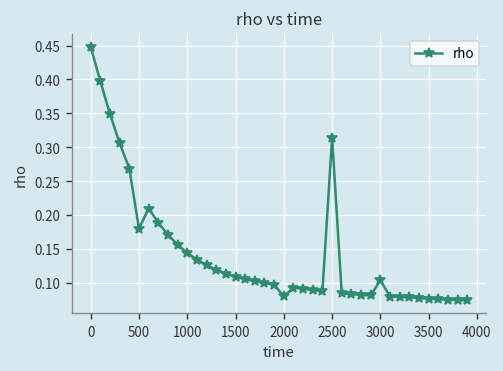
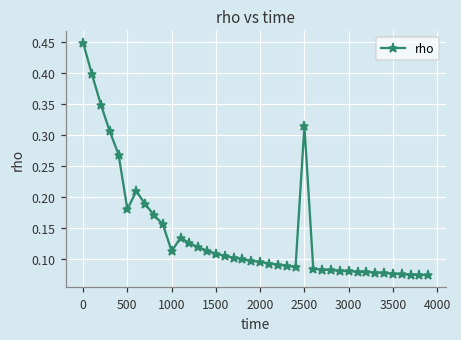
  {
    "0": 0.45,
    "500": 0.18,
-   "1000": 0.14,
+   "1000": 0.11,
    "1500": 0.11,
-   "2000": 0.08,
+   "2000": 0.10,
    "2500": 0.31,
-   "3000": 0.10,
+   "3000": 0.08,
    "3500": 0.08
  }
